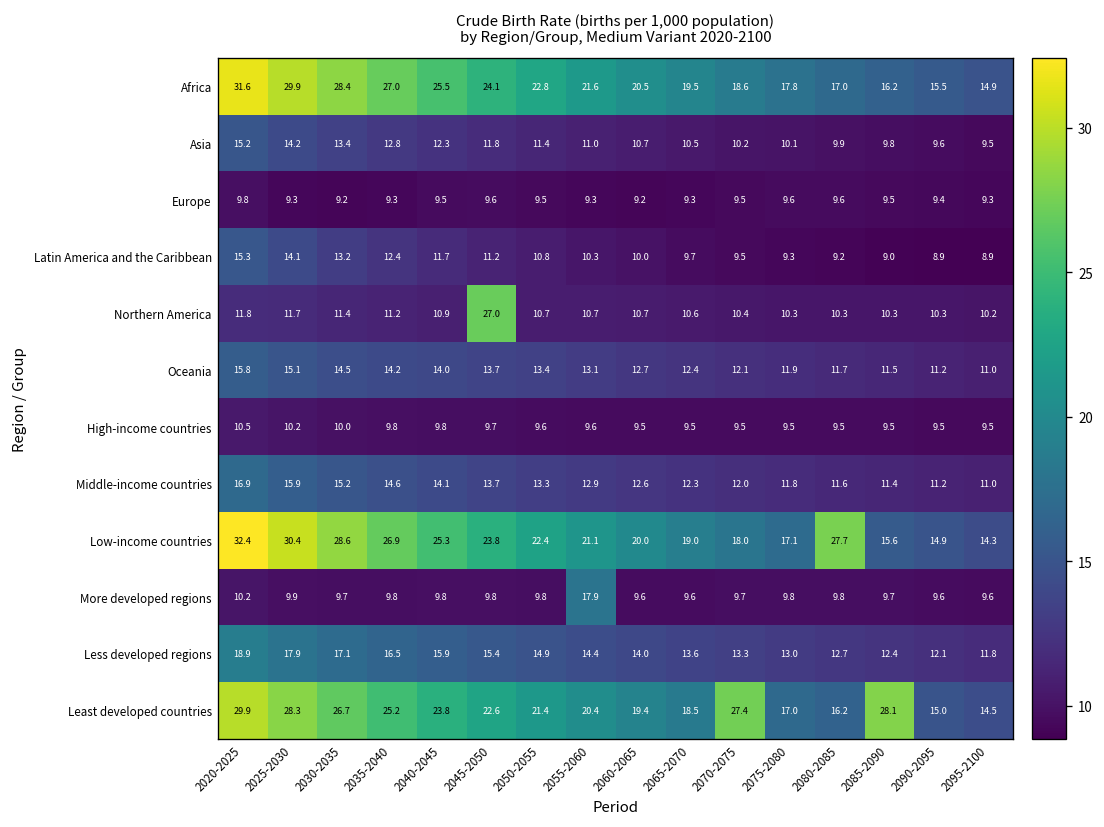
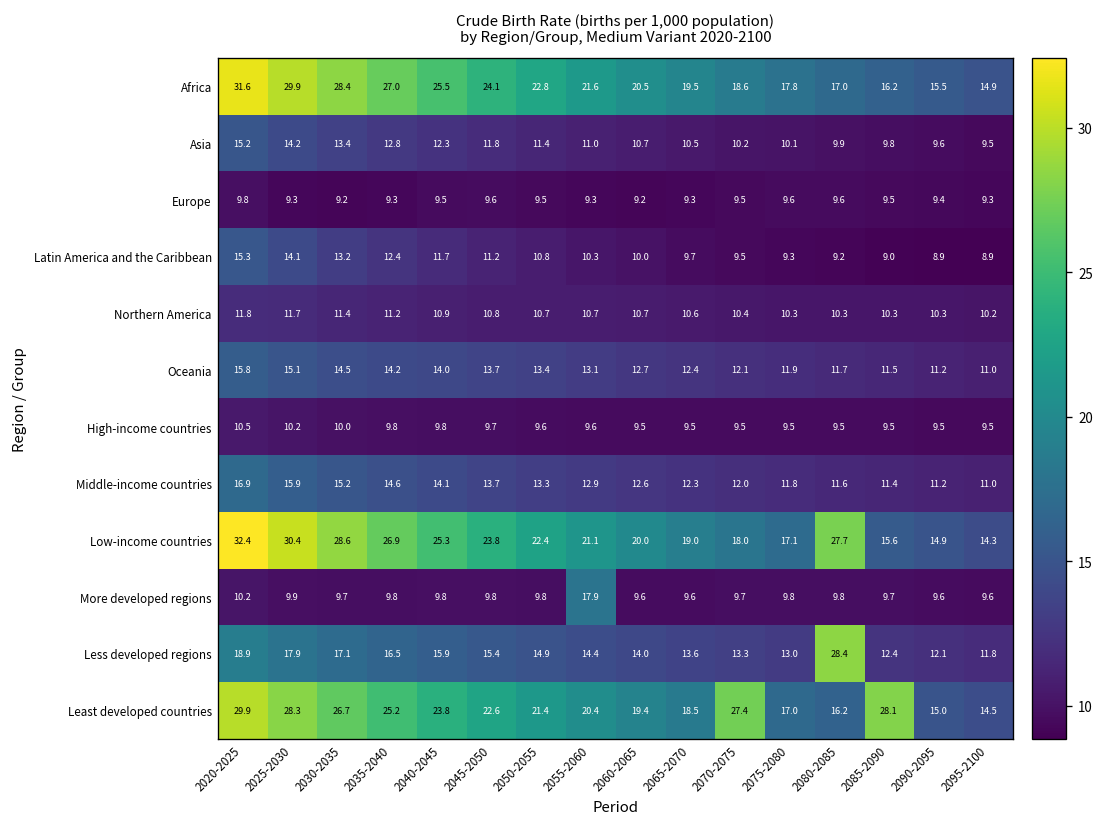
  {
    "Africa": {
      "2020-2025": 31.6,
      "2025-2030": 29.9,
      "2030-2035": 28.4,
      "2035-2040": 27.0,
      "2040-2045": 25.5,
      "2045-2050": 24.1,
      "2050-2055": 22.8,
      "2055-2060": 21.6,
      "2060-2065": 20.5,
      "2065-2070": 19.5,
      "2070-2075": 18.6,
      "2075-2080": 17.8,
      "2080-2085": 17.0,
      "2085-2090": 16.2,
      "2090-2095": 15.5,
      "2095-2100": 14.9
    },
    "Asia": {
      "2020-2025": 15.2,
      "2025-2030": 14.2,
      "2030-2035": 13.4,
      "2035-2040": 12.8,
      "2040-2045": 12.3,
      "2045-2050": 11.8,
      "2050-2055": 11.4,
      "2055-2060": 11.0,
      "2060-2065": 10.7,
      "2065-2070": 10.5,
      "2070-2075": 10.2,
      "2075-2080": 10.1,
      "2080-2085": 9.9,
      "2085-2090": 9.8,
      "2090-2095": 9.6,
      "2095-2100": 9.5
    },
    "Europe": {
      "2020-2025": 9.8,
      "2025-2030": 9.3,
      "2030-2035": 9.2,
      "2035-2040": 9.3,
      "2040-2045": 9.5,
      "2045-2050": 9.6,
      "2050-2055": 9.5,
      "2055-2060": 9.3,
      "2060-2065": 9.2,
      "2065-2070": 9.3,
      "2070-2075": 9.5,
      "2075-2080": 9.6,
      "2080-2085": 9.6,
      "2085-2090": 9.5,
      "2090-2095": 9.4,
      "2095-2100": 9.3
    },
    "Latin America and the Caribbean": {
      "2020-2025": 15.3,
      "2025-2030": 14.1,
      "2030-2035": 13.2,
      "2035-2040": 12.4,
      "2040-2045": 11.7,
      "2045-2050": 11.2,
      "2050-2055": 10.8,
      "2055-2060": 10.3,
      "2060-2065": 10.0,
      "2065-2070": 9.7,
      "2070-2075": 9.5,
      "2075-2080": 9.3,
      "2080-2085": 9.2,
      "2085-2090": 9.0,
      "2090-2095": 8.9,
      "2095-2100": 8.9
    },
    "Northern America": {
      "2020-2025": 11.8,
      "2025-2030": 11.7,
      "2030-2035": 11.4,
      "2035-2040": 11.2,
      "2040-2045": 10.9,
-     "2045-2050": 27.0,
+     "2045-2050": 10.8,
      "2050-2055": 10.7,
      "2055-2060": 10.7,
      "2060-2065": 10.7,
      "2065-2070": 10.6,
      "2070-2075": 10.4,
      "2075-2080": 10.3,
      "2080-2085": 10.3,
      "2085-2090": 10.3,
      "2090-2095": 10.3,
      "2095-2100": 10.2
    },
    "Oceania": {
      "2020-2025": 15.8,
      "2025-2030": 15.1,
      "2030-2035": 14.5,
      "2035-2040": 14.2,
      "2040-2045": 14.0,
      "2045-2050": 13.7,
      "2050-2055": 13.4,
      "2055-2060": 13.1,
      "2060-2065": 12.7,
      "2065-2070": 12.4,
      "2070-2075": 12.1,
      "2075-2080": 11.9,
      "2080-2085": 11.7,
      "2085-2090": 11.5,
      "2090-2095": 11.2,
      "2095-2100": 11.0
    },
    "High-income countries": {
      "2020-2025": 10.5,
      "2025-2030": 10.2,
      "2030-2035": 10.0,
      "2035-2040": 9.8,
      "2040-2045": 9.8,
      "2045-2050": 9.7,
      "2050-2055": 9.6,
      "2055-2060": 9.6,
      "2060-2065": 9.5,
      "2065-2070": 9.5,
      "2070-2075": 9.5,
      "2075-2080": 9.5,
      "2080-2085": 9.5,
      "2085-2090": 9.5,
      "2090-2095": 9.5,
      "2095-2100": 9.5
    },
    "Middle-income countries": {
      "2020-2025": 16.9,
      "2025-2030": 15.9,
      "2030-2035": 15.2,
      "2035-2040": 14.6,
      "2040-2045": 14.1,
      "2045-2050": 13.7,
      "2050-2055": 13.3,
      "2055-2060": 12.9,
      "2060-2065": 12.6,
      "2065-2070": 12.3,
      "2070-2075": 12.0,
      "2075-2080": 11.8,
      "2080-2085": 11.6,
      "2085-2090": 11.4,
      "2090-2095": 11.2,
      "2095-2100": 11.0
    },
    "Low-income countries": {
      "2020-2025": 32.4,
      "2025-2030": 30.4,
      "2030-2035": 28.6,
      "2035-2040": 26.9,
      "2040-2045": 25.3,
      "2045-2050": 23.8,
      "2050-2055": 22.4,
      "2055-2060": 21.1,
      "2060-2065": 20.0,
      "2065-2070": 19.0,
      "2070-2075": 18.0,
      "2075-2080": 17.1,
      "2080-2085": 27.7,
      "2085-2090": 15.6,
      "2090-2095": 14.9,
      "2095-2100": 14.3
    },
    "More developed regions": {
      "2020-2025": 10.2,
      "2025-2030": 9.9,
      "2030-2035": 9.7,
      "2035-2040": 9.8,
      "2040-2045": 9.8,
      "2045-2050": 9.8,
      "2050-2055": 9.8,
      "2055-2060": 17.9,
      "2060-2065": 9.6,
      "2065-2070": 9.6,
      "2070-2075": 9.7,
      "2075-2080": 9.8,
      "2080-2085": 9.8,
      "2085-2090": 9.7,
      "2090-2095": 9.6,
      "2095-2100": 9.6
    },
    "Less developed regions": {
      "2020-2025": 18.9,
      "2025-2030": 17.9,
      "2030-2035": 17.1,
      "2035-2040": 16.5,
      "2040-2045": 15.9,
      "2045-2050": 15.4,
      "2050-2055": 14.9,
      "2055-2060": 14.4,
      "2060-2065": 14.0,
      "2065-2070": 13.6,
      "2070-2075": 13.3,
      "2075-2080": 13.0,
-     "2080-2085": 12.7,
+     "2080-2085": 28.4,
      "2085-2090": 12.4,
      "2090-2095": 12.1,
      "2095-2100": 11.8
    },
    "Least developed countries": {
      "2020-2025": 29.9,
      "2025-2030": 28.3,
      "2030-2035": 26.7,
      "2035-2040": 25.2,
      "2040-2045": 23.8,
      "2045-2050": 22.6,
      "2050-2055": 21.4,
      "2055-2060": 20.4,
      "2060-2065": 19.4,
      "2065-2070": 18.5,
      "2070-2075": 27.4,
      "2075-2080": 17.0,
      "2080-2085": 16.2,
      "2085-2090": 28.1,
      "2090-2095": 15.0,
      "2095-2100": 14.5
    }
  }
